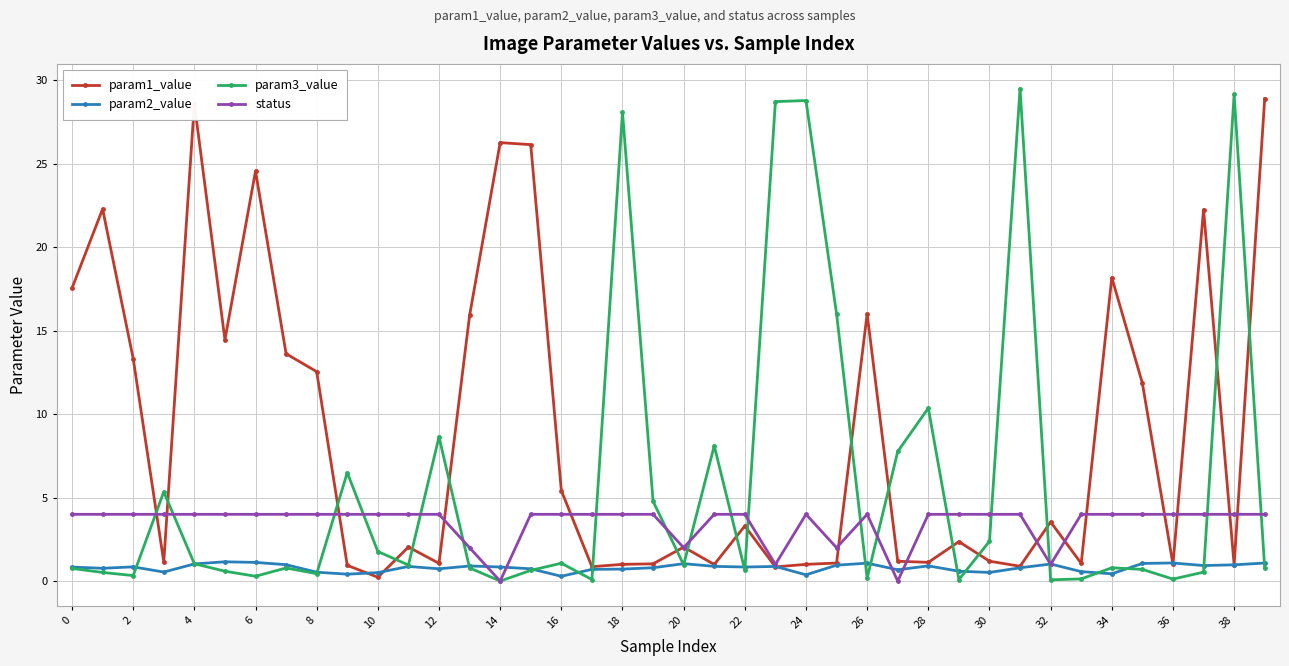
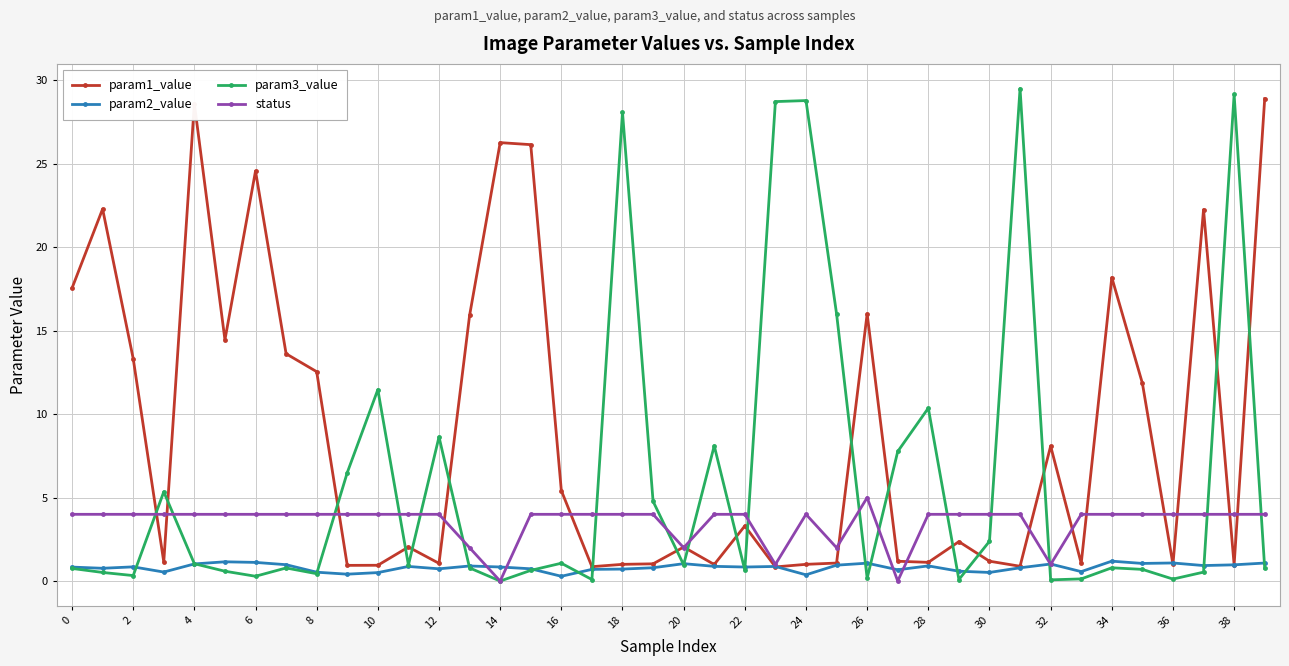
  {
    "param1_value": {
      "0": 17.5,
      "2": 13.3,
      "6": 24.6,
      "8": 12.5,
-     "10": 0.2,
+     "10": 0.9,
      "12": 1.1,
      "14": 26.3,
      "16": 5.4,
      "18": 1.0,
      "22": 3.3,
      "24": 1.0,
      "26": 16.0,
      "28": 1.1,
      "30": 1.2,
-     "32": 3.5,
+     "32": 8.1,
      "34": 18.2
    },
    "param2_value": {
      "2": 0.9,
      "6": 1.1,
      "10": 0.5,
      "12": 0.7,
      "14": 0.8,
      "16": 0.3,
      "18": 0.7,
      "22": 0.8,
      "24": 0.4,
      "26": 1.1,
      "28": 0.9,
      "30": 0.5,
-     "34": 0.4
+     "34": 1.2
    },
    "param3_value": {
      "2": 0.3,
      "6": 0.3,
-     "10": 1.8,
+     "10": 11.5,
      "12": 8.6,
      "16": 1.1,
      "18": 28.1,
      "22": 0.7,
      "24": 28.8,
      "26": 0.2,
      "28": 10.4,
      "30": 2.4,
      "32": 0.1,
      "34": 0.8,
      "36": 0.1,
      "38": 29.1
    },
    "status": {
      "0": 4,
      "2": 4,
      "4": 4,
      "6": 4,
      "8": 4,
      "10": 4,
      "12": 4,
      "16": 4,
      "18": 4,
      "22": 4,
      "24": 4,
-     "26": 4,
+     "26": 5,
      "28": 4,
      "30": 4,
      "34": 4,
      "36": 4,
      "38": 4
    }
  }
